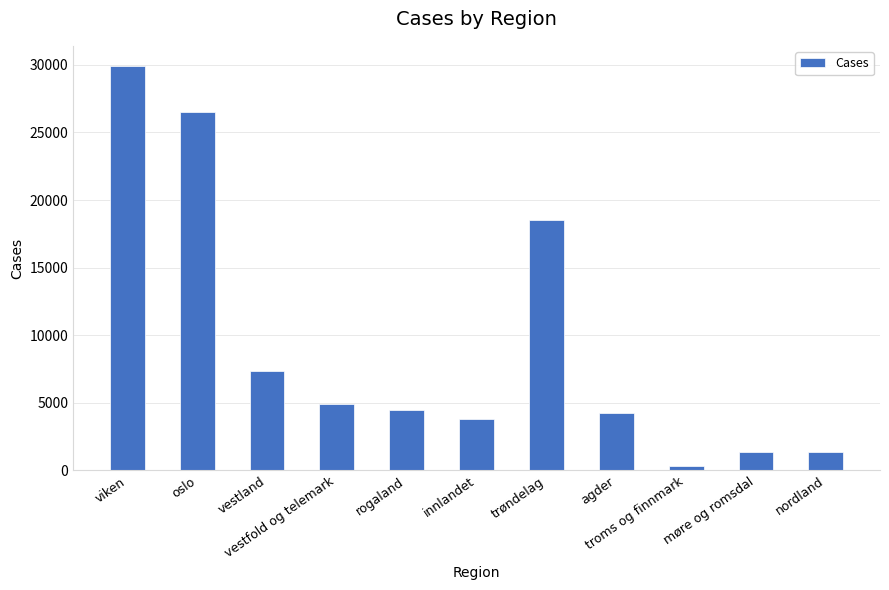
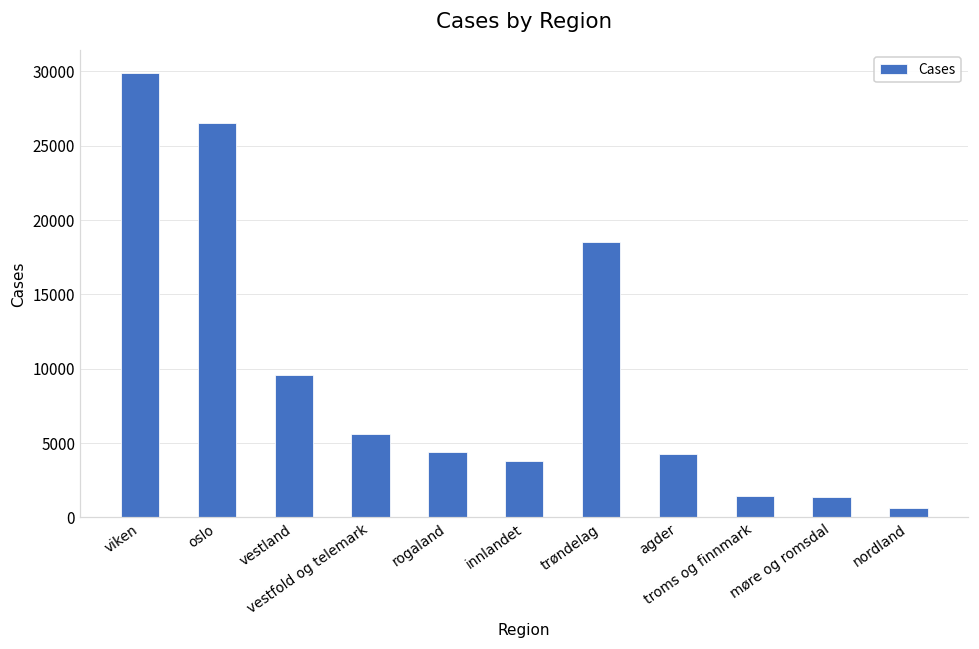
  {
    "viken": 29900,
    "oslo": 26500,
-   "vestland": 7400,
-   "vestfold og telemark": 5000,
+   "vestland": 9600,
+   "vestfold og telemark": 5600,
    "rogaland": 4400,
    "innlandet": 3800,
    "trøndelag": 18500,
    "agder": 4300,
-   "troms og finnmark": 300,
+   "troms og finnmark": 1500,
    "møre og romsdal": 1400,
-   "nordland": 1300
+   "nordland": 600
  }
